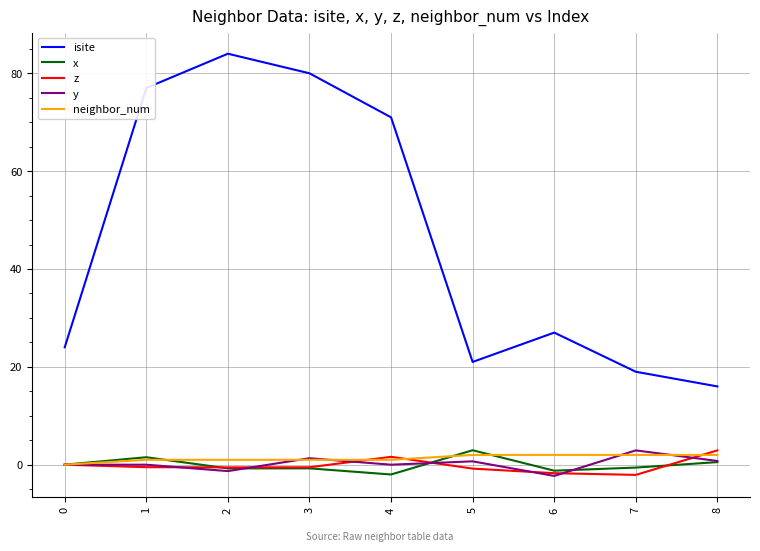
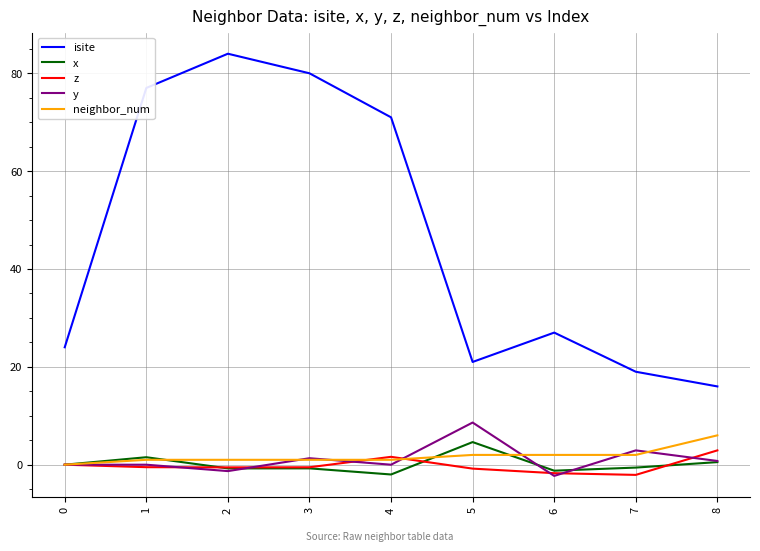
  {
    "isite": {
      "0": 24,
      "2": 84,
      "3": 80,
      "4": 71,
      "5": 21,
      "6": 27,
      "7": 19,
      "8": 16
    },
    "x": {
      "1": 2,
      "4": -2,
-     "5": 3,
+     "5": 5,
      "7": -1
    },
    "z": {
      "4": 2,
      "5": -1,
      "7": -2,
      "8": 3
    },
    "y": {
      "2": -1,
      "4": 0,
-     "5": 1,
+     "5": 9,
      "6": -2,
      "7": 3
    },
    "neighbor_num": {
      "1": 1,
      "2": 1,
      "4": 1,
      "5": 2,
      "6": 2,
      "7": 2,
-     "8": 2
+     "8": 6
    }
  }
